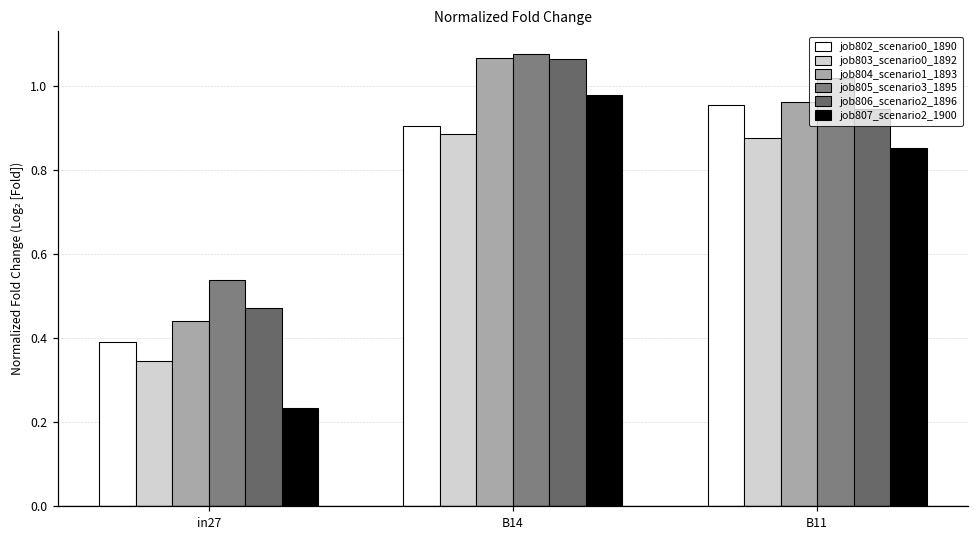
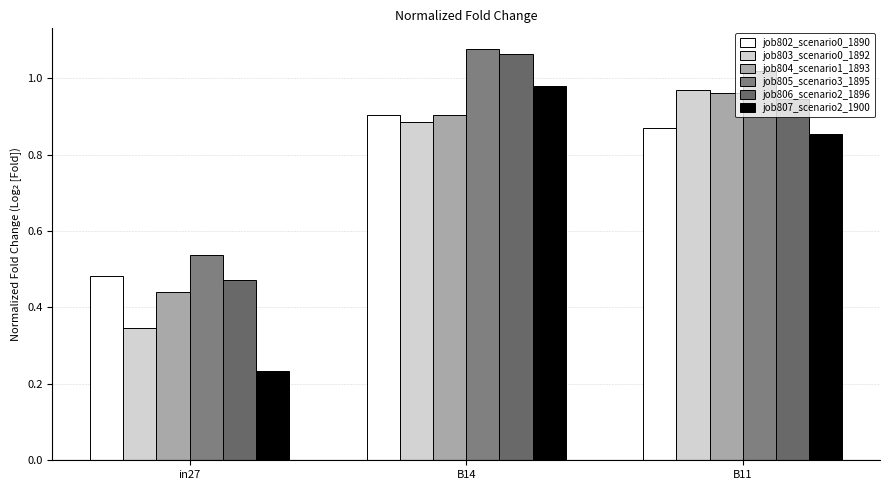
  {
    "job802_scenario0_1890": {
-     "in27": 0.39,
+     "in27": 0.48,
      "B14": 0.90,
-     "B11": 0.95
+     "B11": 0.87
    },
    "job803_scenario0_1892": {
      "in27": 0.34,
      "B14": 0.89,
-     "B11": 0.88
+     "B11": 0.97
    },
    "job804_scenario1_1893": {
      "in27": 0.44,
-     "B14": 1.07,
+     "B14": 0.90,
      "B11": 0.96
    },
    "job807_scenario2_1900": {
      "in27": 0.23,
      "B14": 0.98,
      "B11": 0.85
    }
  }
